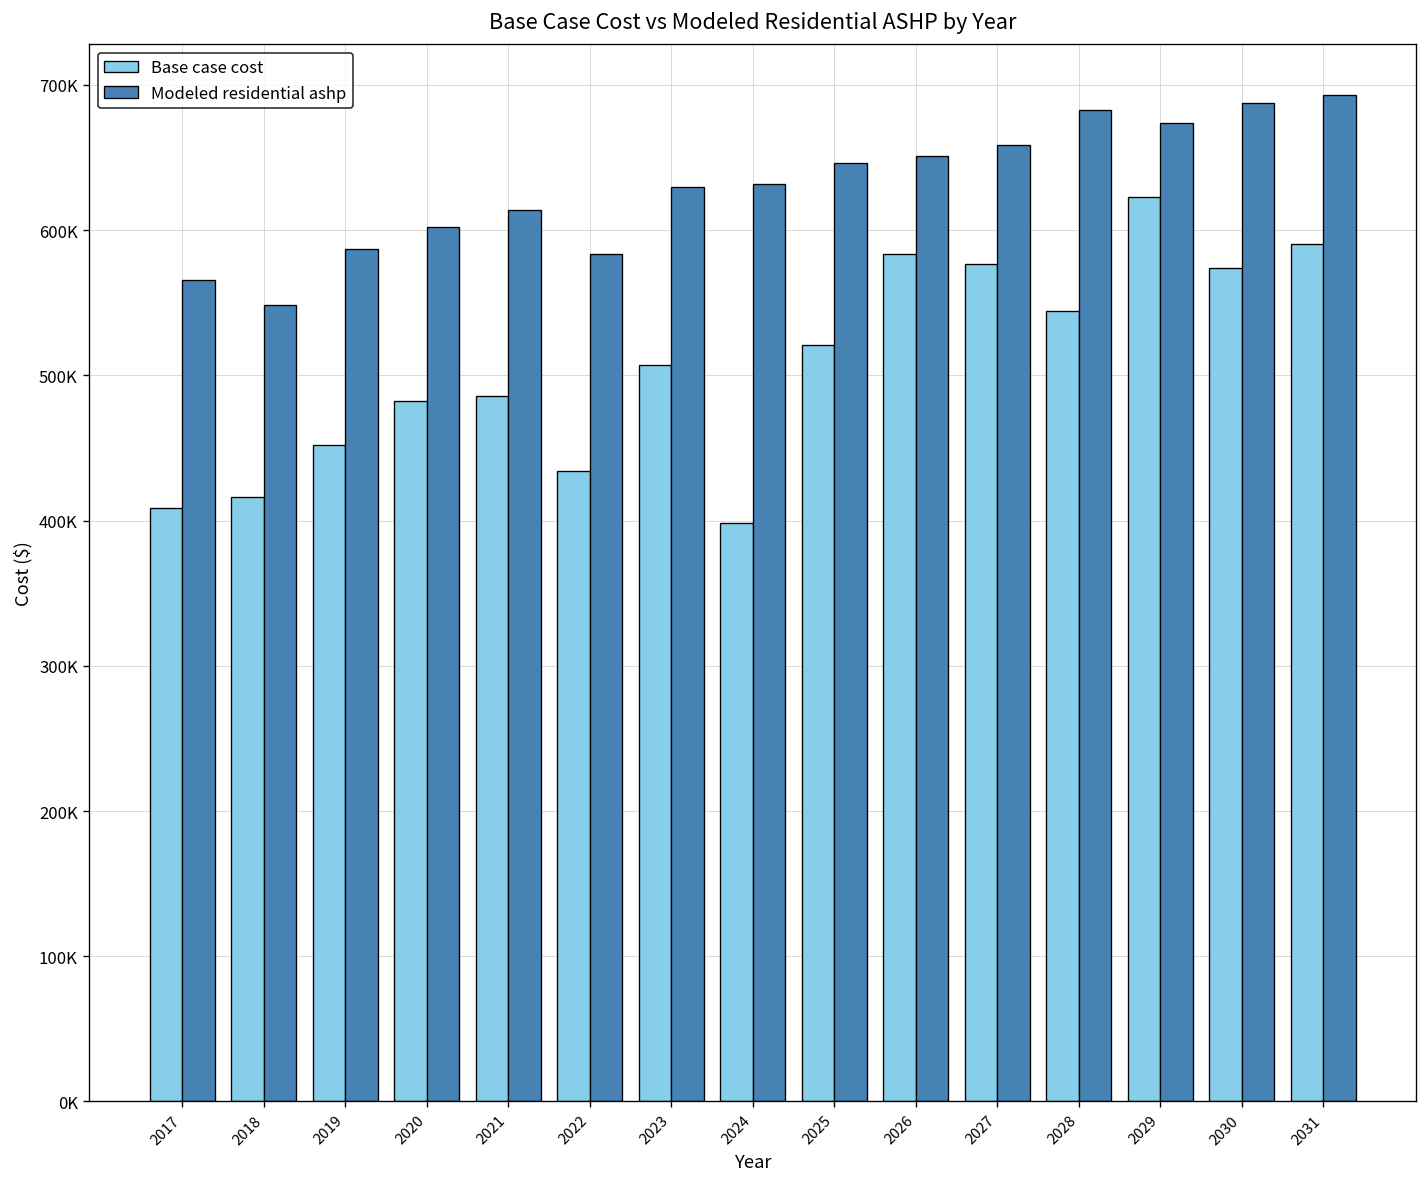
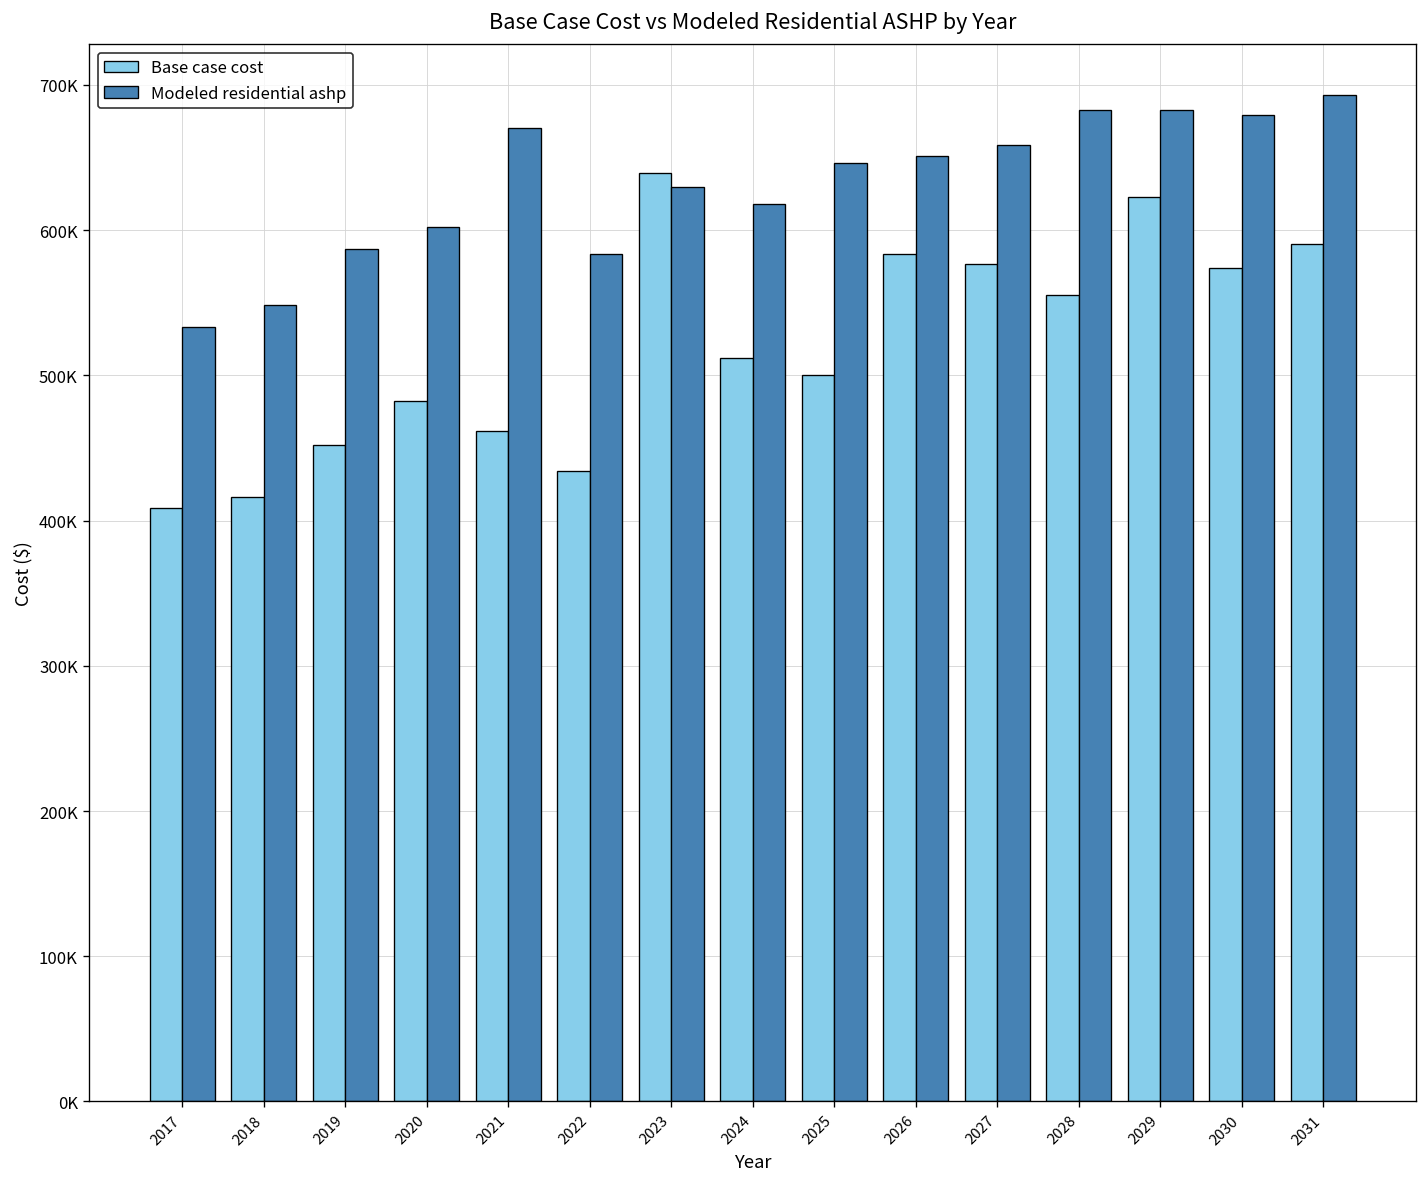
  {
    "Base case cost": {
      "2017": 409000,
      "2018": 416000,
      "2019": 452000,
      "2020": 482000,
-     "2021": 486000,
+     "2021": 462000,
      "2022": 434000,
-     "2023": 507000,
-     "2024": 398000,
-     "2025": 521000,
+     "2023": 639000,
+     "2024": 512000,
+     "2025": 500000,
      "2026": 584000,
      "2027": 577000,
-     "2028": 545000,
+     "2028": 555000,
      "2029": 623000,
      "2030": 574000,
      "2031": 591000
    },
    "Modeled residential ashp": {
-     "2017": 566000,
+     "2017": 533000,
      "2018": 549000,
      "2019": 587000,
      "2020": 602000,
-     "2021": 614000,
+     "2021": 670000,
      "2022": 583000,
      "2023": 629000,
-     "2024": 631000,
+     "2024": 618000,
      "2025": 646000,
      "2026": 651000,
      "2027": 659000,
      "2028": 683000,
-     "2029": 673000,
-     "2030": 687000,
+     "2029": 683000,
+     "2030": 679000,
      "2031": 693000
    }
  }
